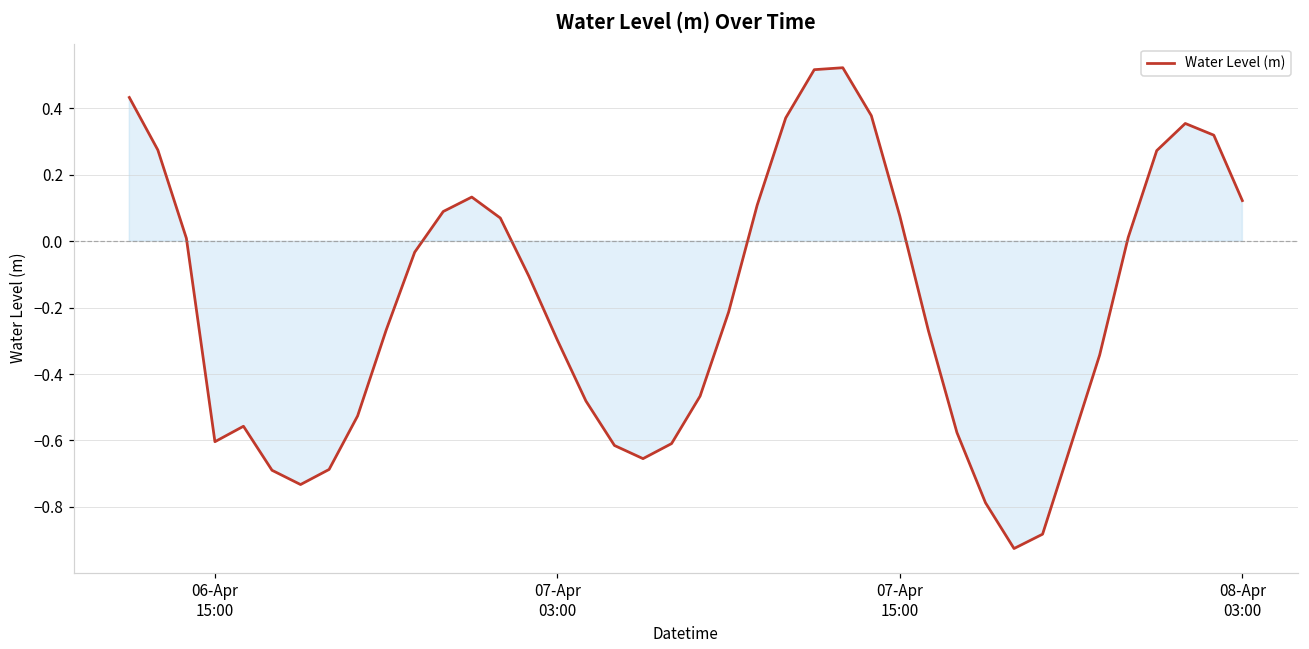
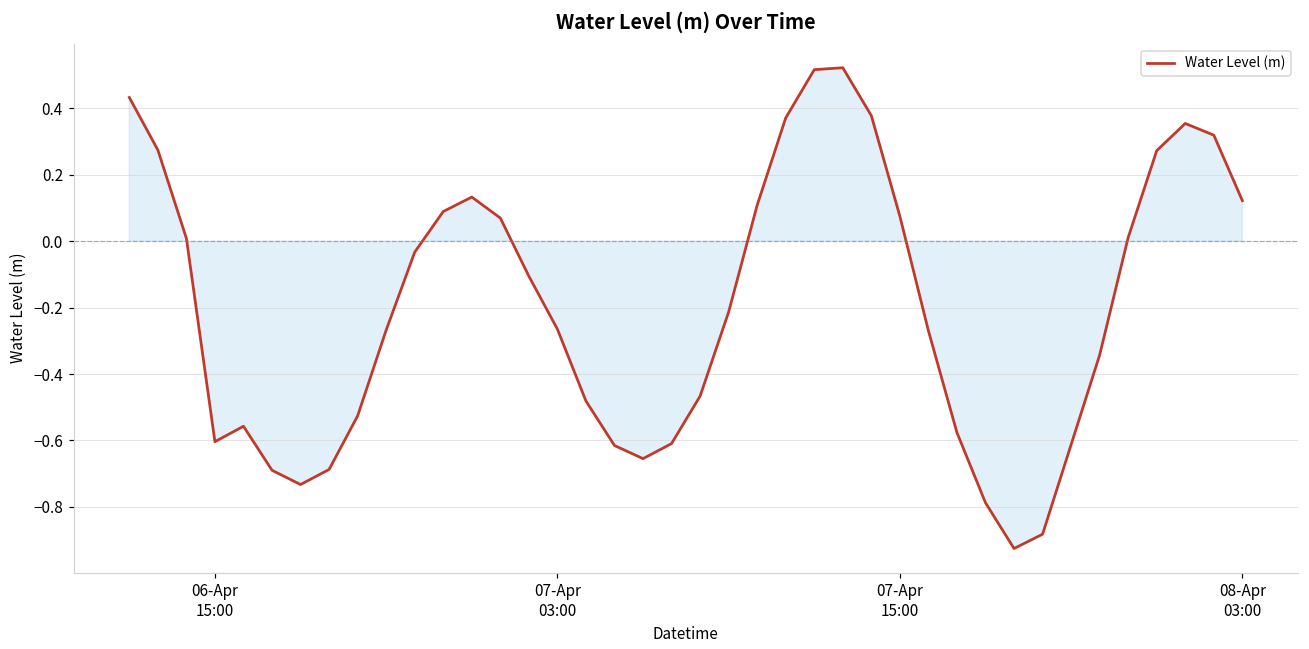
  {
    "06-Apr 15:00": -0.60,
-   "07-Apr 03:00": -0.30,
+   "07-Apr 03:00": -0.26,
    "07-Apr 15:00": 0.08,
    "08-Apr 03:00": 0.12
  }
